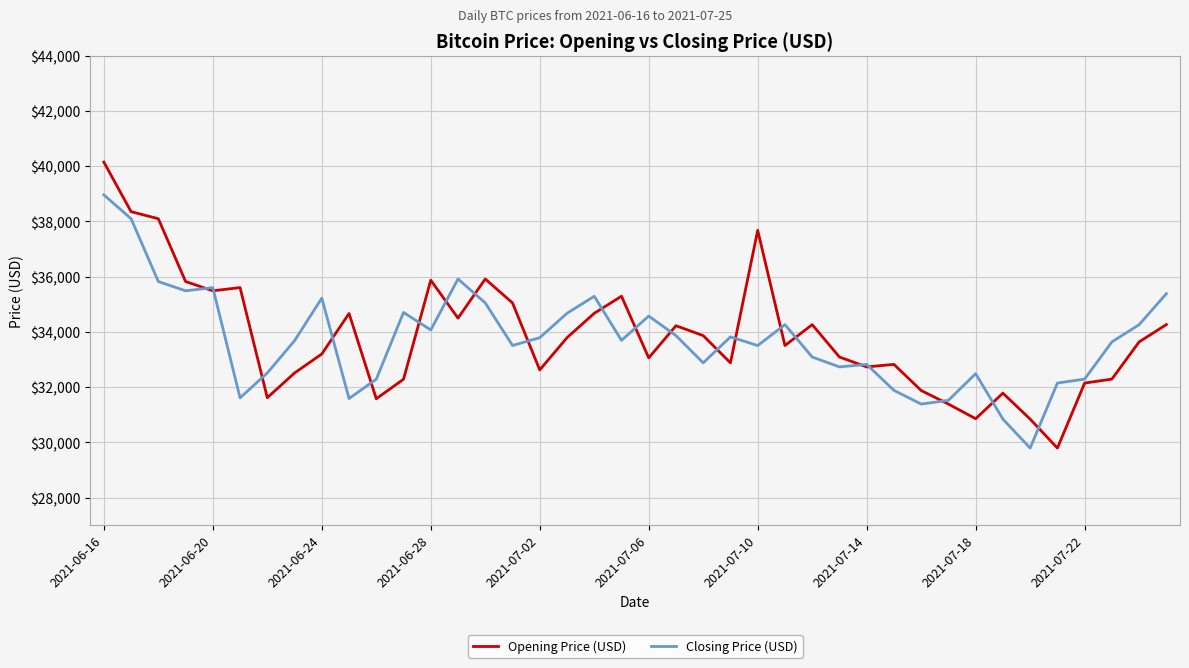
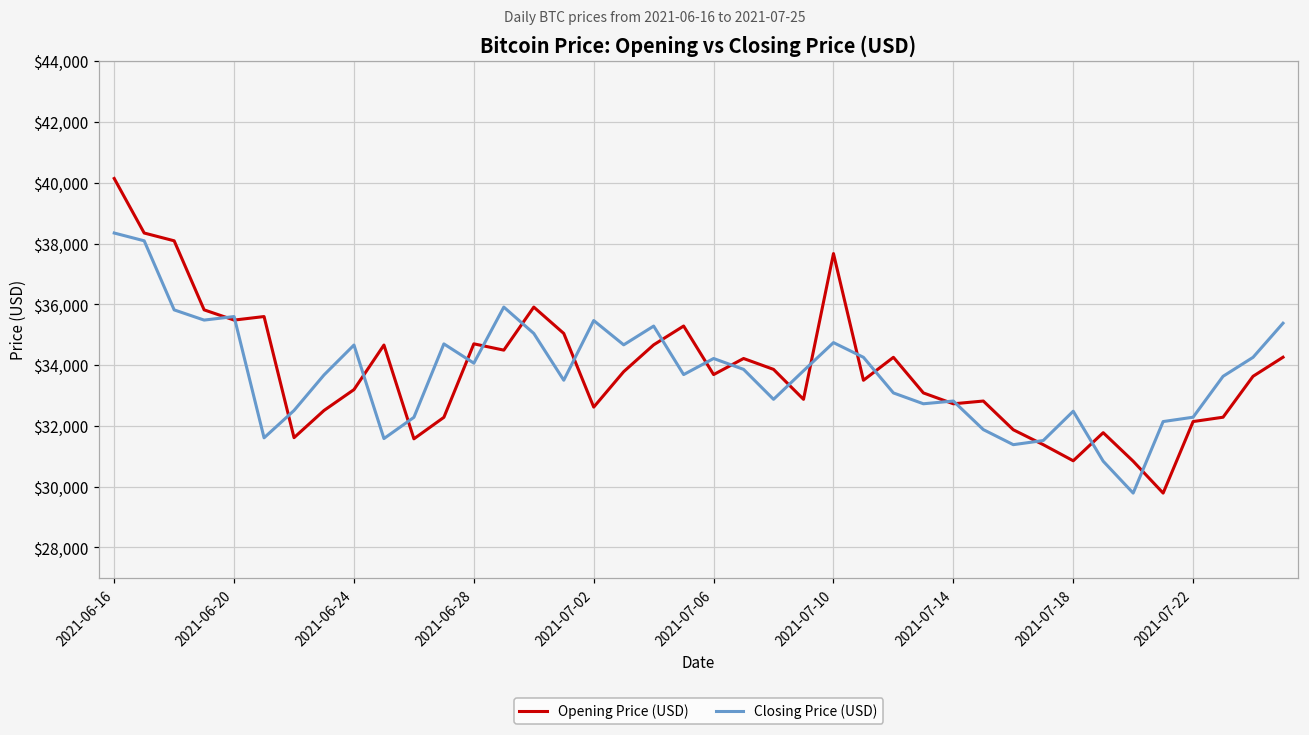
  {
    "Opening Price (USD)": {
      "2021-06-16": "$40,100",
      "2021-06-20": "$35,500",
      "2021-06-24": "$33,200",
-     "2021-06-28": "$35,900",
+     "2021-06-28": "$34,700",
      "2021-07-02": "$32,600",
-     "2021-07-06": "$33,100",
+     "2021-07-06": "$33,700",
      "2021-07-10": "$37,700",
      "2021-07-18": "$30,900",
      "2021-07-22": "$32,100"
    },
    "Closing Price (USD)": {
-     "2021-06-16": "$39,000",
+     "2021-06-16": "$38,300",
      "2021-06-20": "$35,600",
-     "2021-06-24": "$35,200",
+     "2021-06-24": "$34,700",
      "2021-06-28": "$34,100",
-     "2021-07-02": "$33,800",
-     "2021-07-06": "$34,600",
-     "2021-07-10": "$33,500",
+     "2021-07-02": "$35,500",
+     "2021-07-06": "$34,200",
+     "2021-07-10": "$34,700",
      "2021-07-18": "$32,500",
      "2021-07-22": "$32,300"
    }
  }
